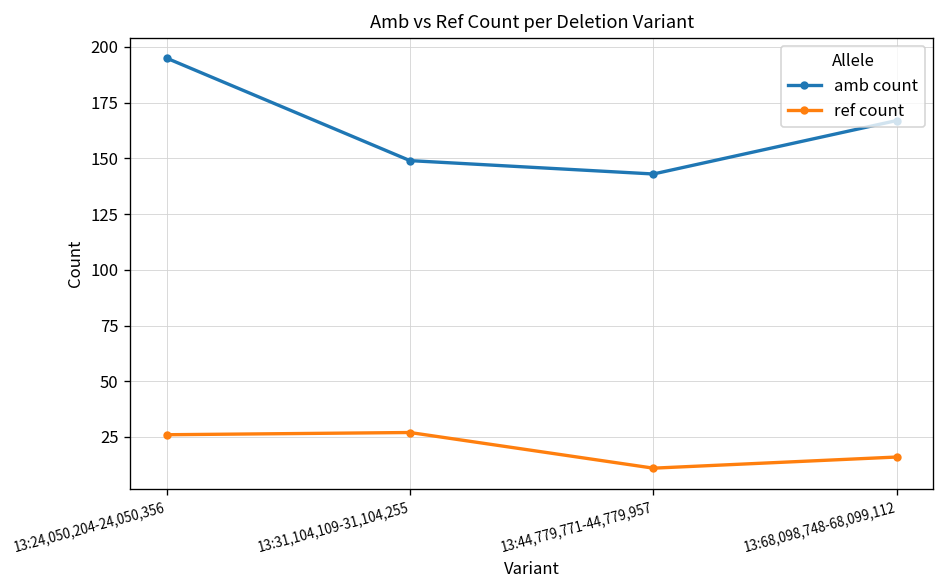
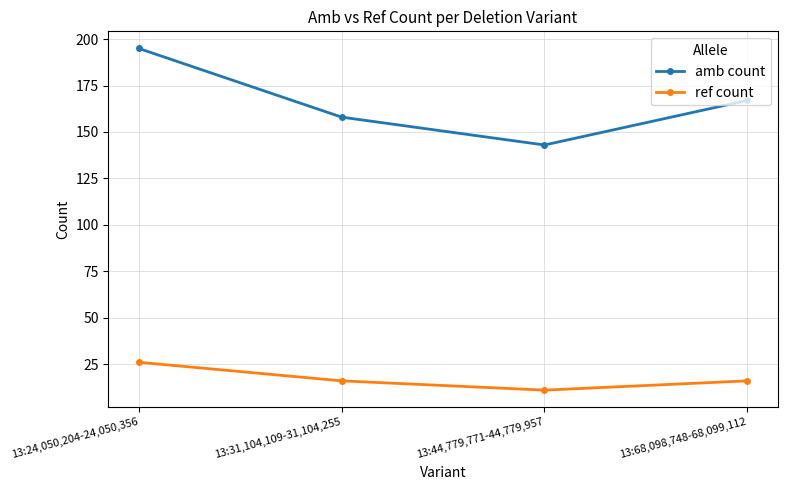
  {
    "amb count": {
      "13:24,050,204-24,050,356": 195,
-     "13:31,104,109-31,104,255": 149,
+     "13:31,104,109-31,104,255": 158,
      "13:44,779,771-44,779,957": 143
    },
    "ref count": {
      "13:24,050,204-24,050,356": 26,
-     "13:31,104,109-31,104,255": 27,
+     "13:31,104,109-31,104,255": 16,
      "13:44,779,771-44,779,957": 11,
      "13:68,098,748-68,099,112": 16
    }
  }
